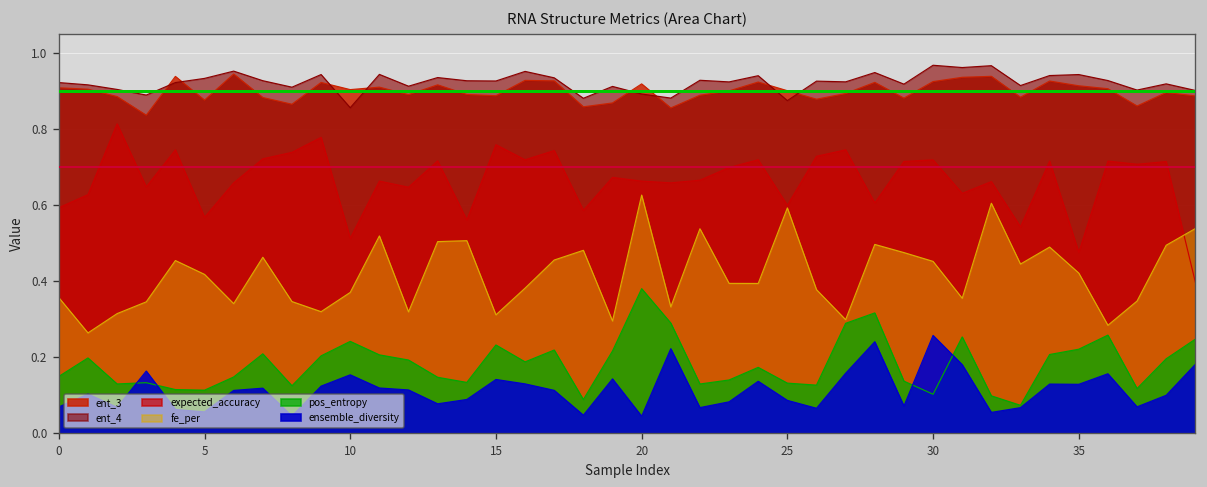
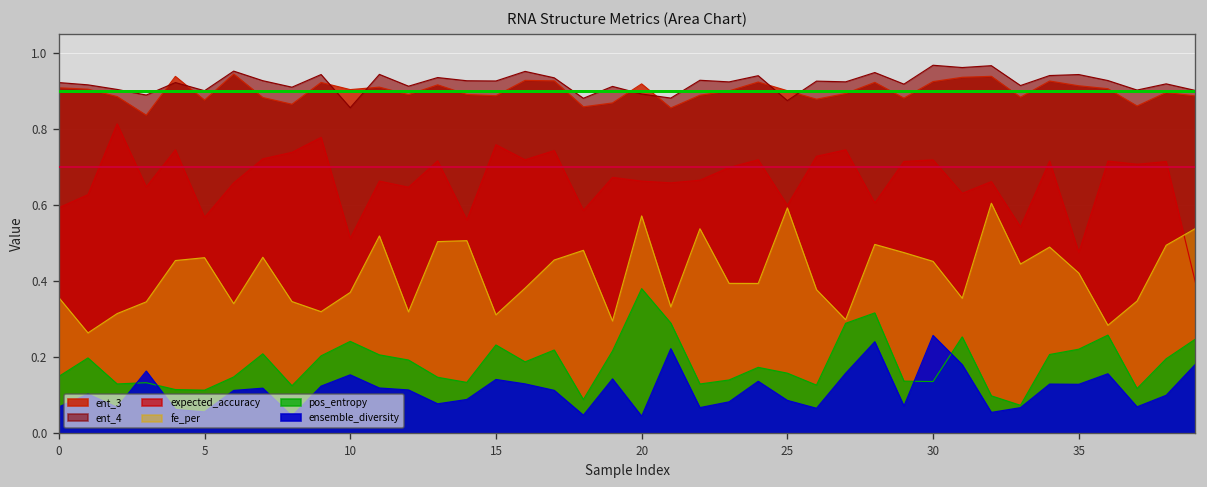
  {
    "ent_4": {
      "0": 0.92,
-     "5": 0.93,
+     "5": 0.90,
      "10": 0.86,
      "15": 0.93,
      "20": 0.89,
      "25": 0.87,
      "30": 0.97,
      "35": 0.94
    },
    "fe_per": {
      "0": 0.36,
-     "5": 0.42,
+     "5": 0.46,
      "10": 0.37,
      "15": 0.31,
-     "20": 0.63,
+     "20": 0.57,
      "30": 0.45,
      "35": 0.42
    },
    "pos_entropy": {
      "0": 0.15,
      "5": 0.11,
      "10": 0.24,
      "15": 0.23,
      "20": 0.38,
-     "25": 0.13,
-     "30": 0.10,
+     "25": 0.16,
+     "30": 0.13,
      "35": 0.22
    },
    "ensemble_diversity": {
      "0": 0.07,
      "10": 0.15,
      "15": 0.14,
      "20": 0.04,
      "25": 0.08,
      "30": 0.26,
      "35": 0.13
    }
  }
